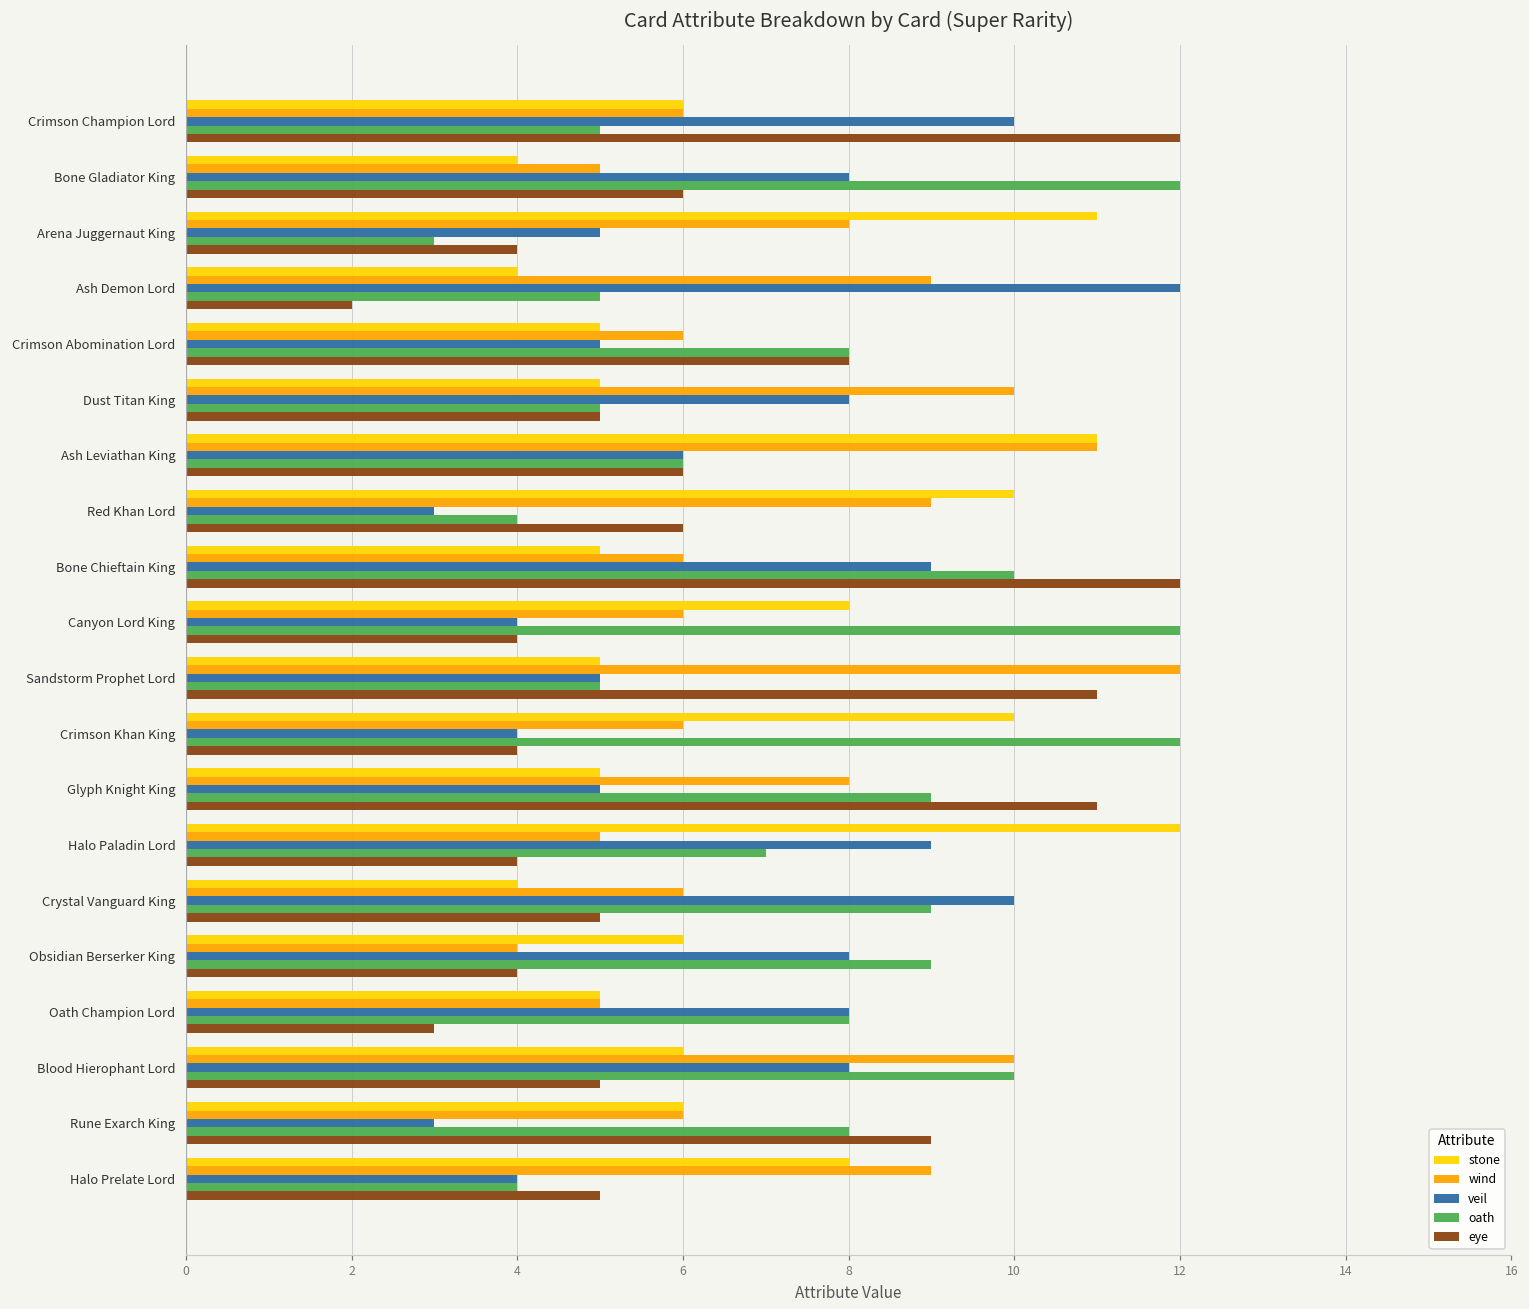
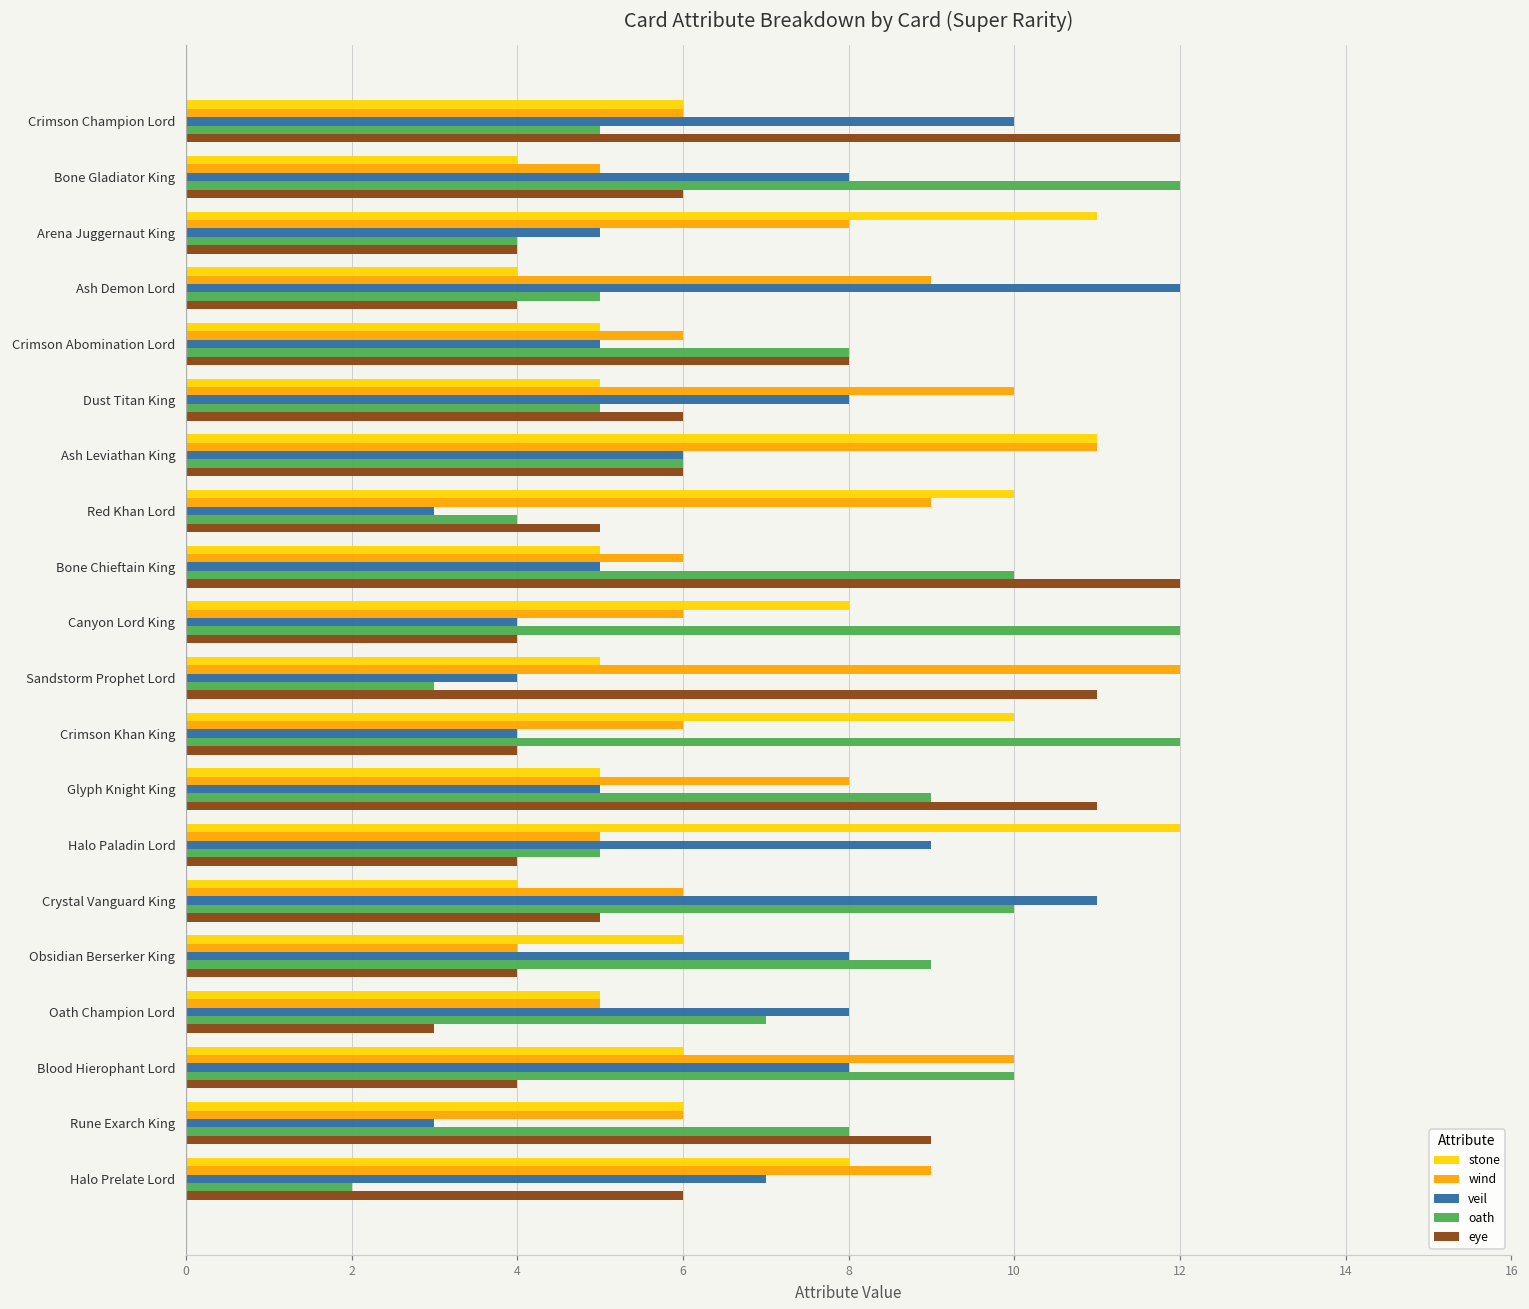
  {
    "veil": {
      "Crimson Champion Lord": 10,
      "Bone Gladiator King": 8,
      "Arena Juggernaut King": 5,
      "Ash Demon Lord": 12,
      "Crimson Abomination Lord": 5,
      "Dust Titan King": 8,
      "Ash Leviathan King": 6,
      "Red Khan Lord": 3,
-     "Bone Chieftain King": 9,
+     "Bone Chieftain King": 5,
      "Canyon Lord King": 4,
-     "Sandstorm Prophet Lord": 5,
+     "Sandstorm Prophet Lord": 4,
      "Crimson Khan King": 4,
      "Glyph Knight King": 5,
      "Halo Paladin Lord": 9,
-     "Crystal Vanguard King": 10,
+     "Crystal Vanguard King": 11,
      "Obsidian Berserker King": 8,
      "Oath Champion Lord": 8,
      "Blood Hierophant Lord": 8,
      "Rune Exarch King": 3,
-     "Halo Prelate Lord": 4
+     "Halo Prelate Lord": 7
    },
    "oath": {
      "Crimson Champion Lord": 5,
      "Bone Gladiator King": 12,
-     "Arena Juggernaut King": 3,
+     "Arena Juggernaut King": 4,
      "Ash Demon Lord": 5,
      "Crimson Abomination Lord": 8,
      "Dust Titan King": 5,
      "Ash Leviathan King": 6,
      "Red Khan Lord": 4,
      "Bone Chieftain King": 10,
      "Canyon Lord King": 12,
-     "Sandstorm Prophet Lord": 5,
+     "Sandstorm Prophet Lord": 3,
      "Crimson Khan King": 12,
      "Glyph Knight King": 9,
-     "Halo Paladin Lord": 7,
-     "Crystal Vanguard King": 9,
+     "Halo Paladin Lord": 5,
+     "Crystal Vanguard King": 10,
      "Obsidian Berserker King": 9,
-     "Oath Champion Lord": 8,
+     "Oath Champion Lord": 7,
      "Blood Hierophant Lord": 10,
      "Rune Exarch King": 8,
-     "Halo Prelate Lord": 4
+     "Halo Prelate Lord": 2
    },
    "eye": {
      "Crimson Champion Lord": 12,
      "Bone Gladiator King": 6,
      "Arena Juggernaut King": 4,
-     "Ash Demon Lord": 2,
+     "Ash Demon Lord": 4,
      "Crimson Abomination Lord": 8,
-     "Dust Titan King": 5,
+     "Dust Titan King": 6,
      "Ash Leviathan King": 6,
-     "Red Khan Lord": 6,
+     "Red Khan Lord": 5,
      "Bone Chieftain King": 12,
      "Canyon Lord King": 4,
      "Sandstorm Prophet Lord": 11,
      "Crimson Khan King": 4,
      "Glyph Knight King": 11,
      "Halo Paladin Lord": 4,
      "Crystal Vanguard King": 5,
      "Obsidian Berserker King": 4,
      "Oath Champion Lord": 3,
-     "Blood Hierophant Lord": 5,
+     "Blood Hierophant Lord": 4,
      "Rune Exarch King": 9,
-     "Halo Prelate Lord": 5
+     "Halo Prelate Lord": 6
    }
  }
